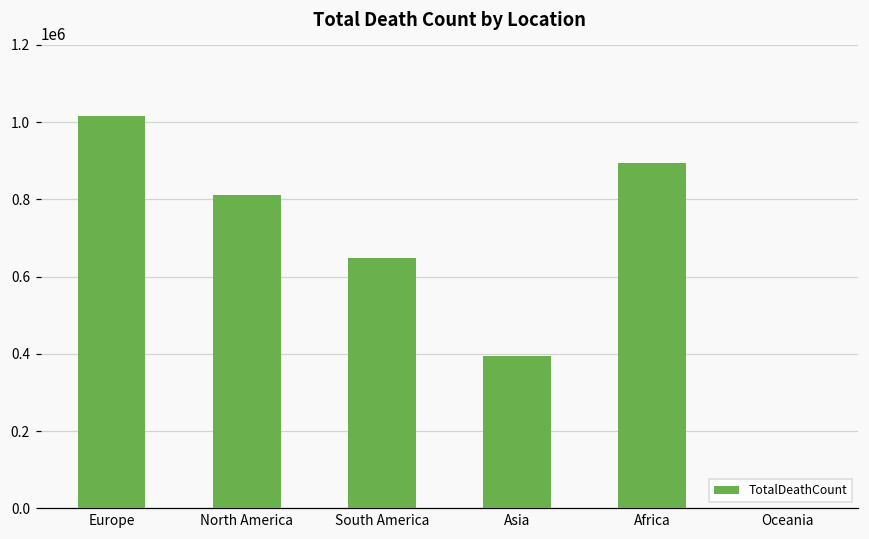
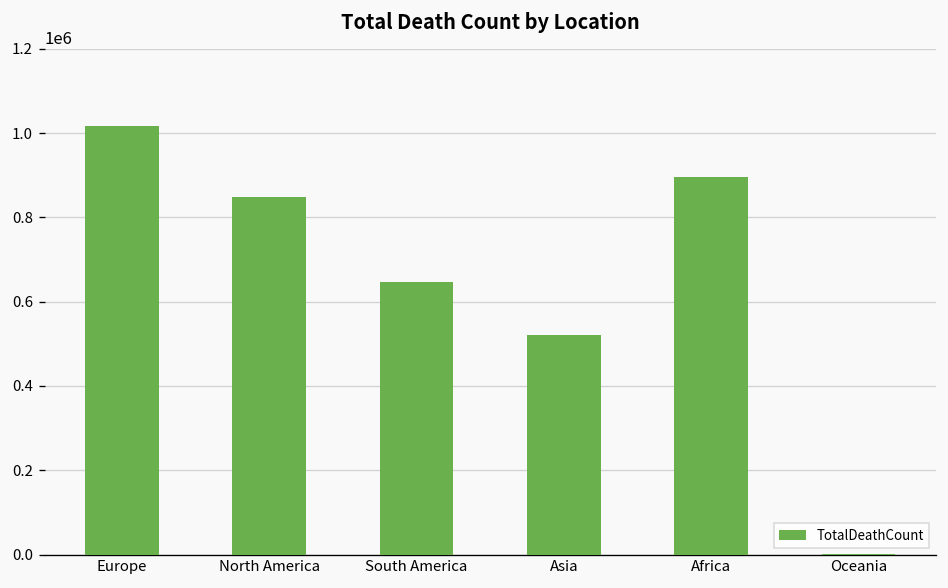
  {
    "Europe": 1020000,
-   "North America": 810000,
+   "North America": 850000,
    "South America": 650000,
-   "Asia": 400000,
+   "Asia": 520000,
    "Africa": 900000
  }
